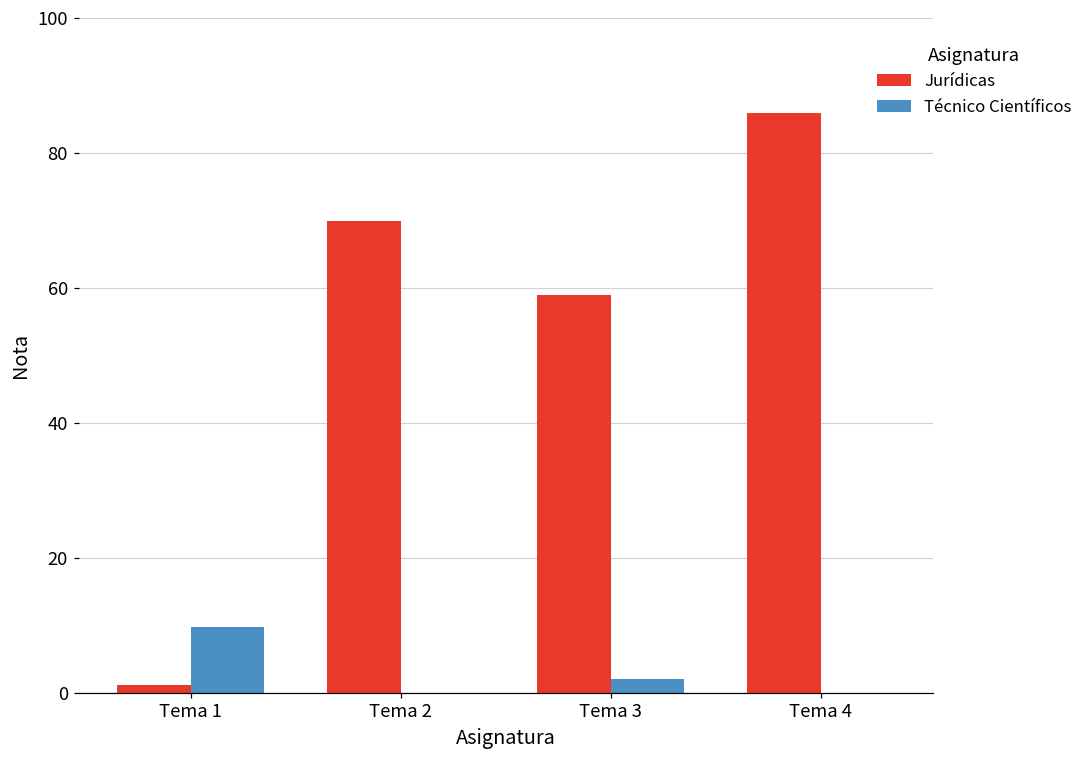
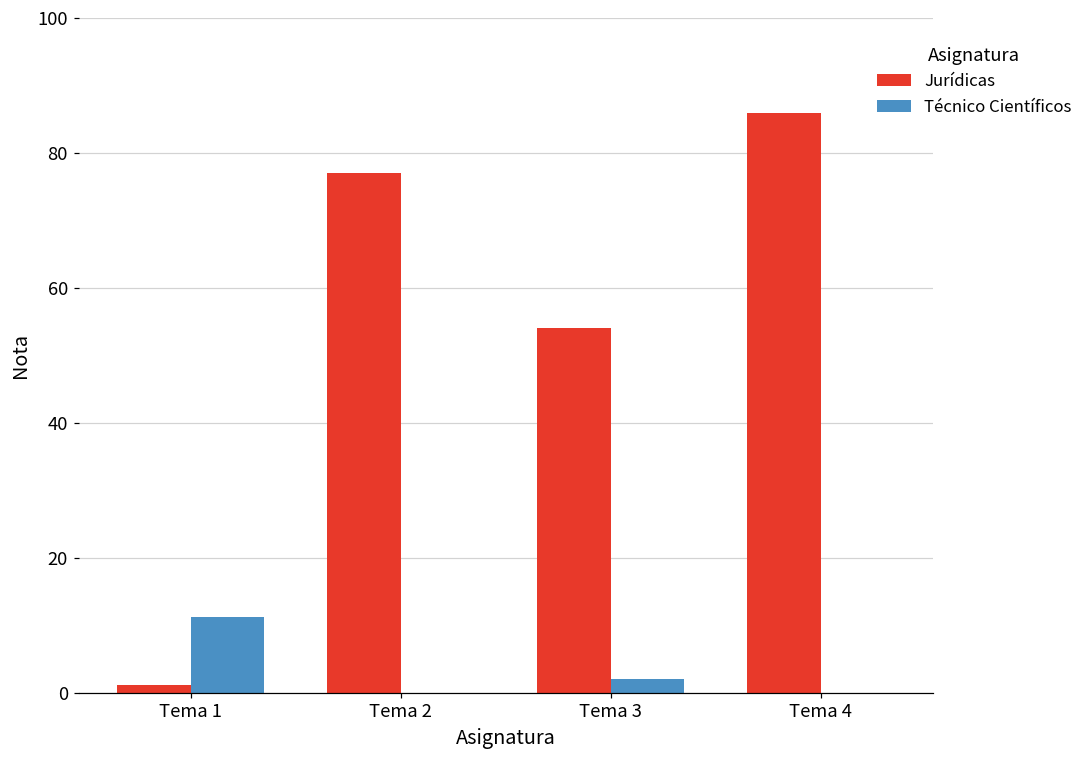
  {
    "Jurídicas": {
      "Tema 1": 1,
-     "Tema 2": 70,
-     "Tema 3": 59,
+     "Tema 2": 77,
+     "Tema 3": 54,
      "Tema 4": 86
    },
    "Técnico Científicos": {
-     "Tema 1": 10,
+     "Tema 1": 11,
      "Tema 2": 0,
      "Tema 3": 2,
      "Tema 4": 0
    }
  }
